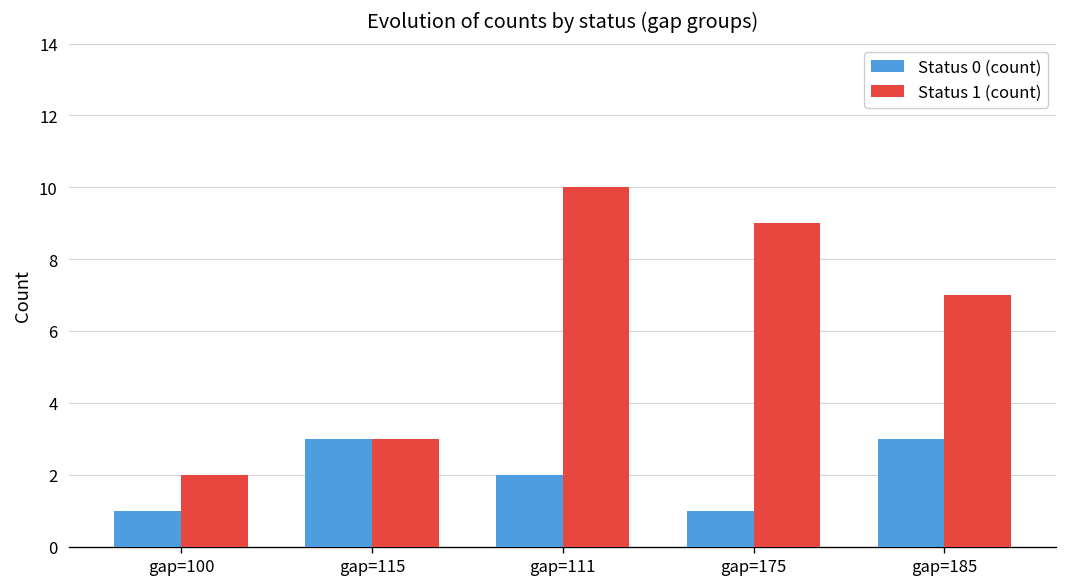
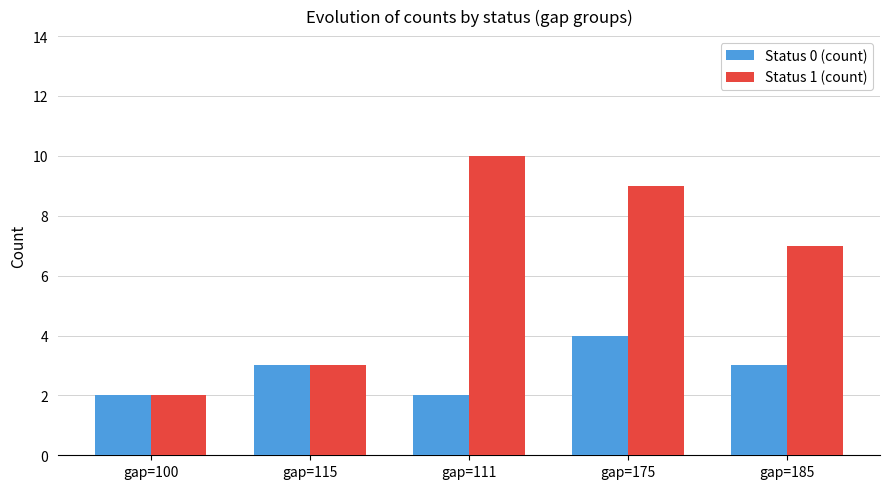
  {
    "Status 0 (count)": {
-     "gap=100": 1,
+     "gap=100": 2,
      "gap=115": 3,
      "gap=111": 2,
-     "gap=175": 1,
+     "gap=175": 4,
      "gap=185": 3
    },
    "Status 1 (count)": {
      "gap=100": 2,
      "gap=115": 3,
      "gap=111": 10,
      "gap=175": 9,
      "gap=185": 7
    }
  }
